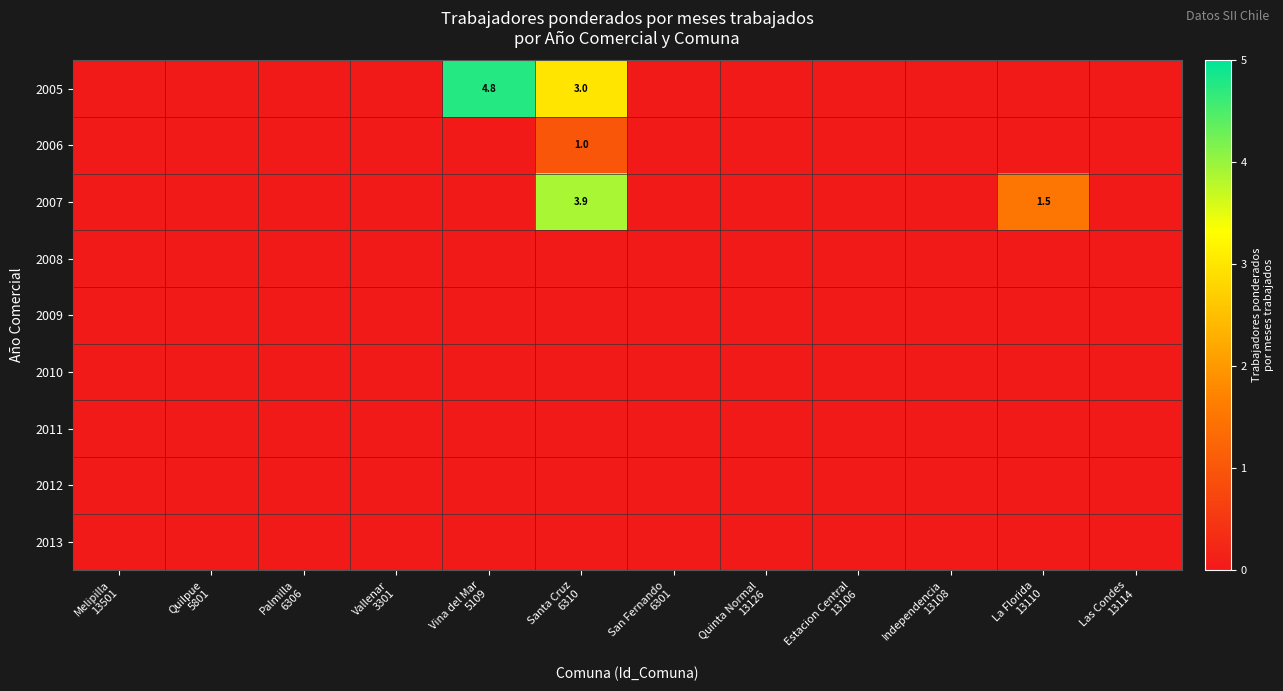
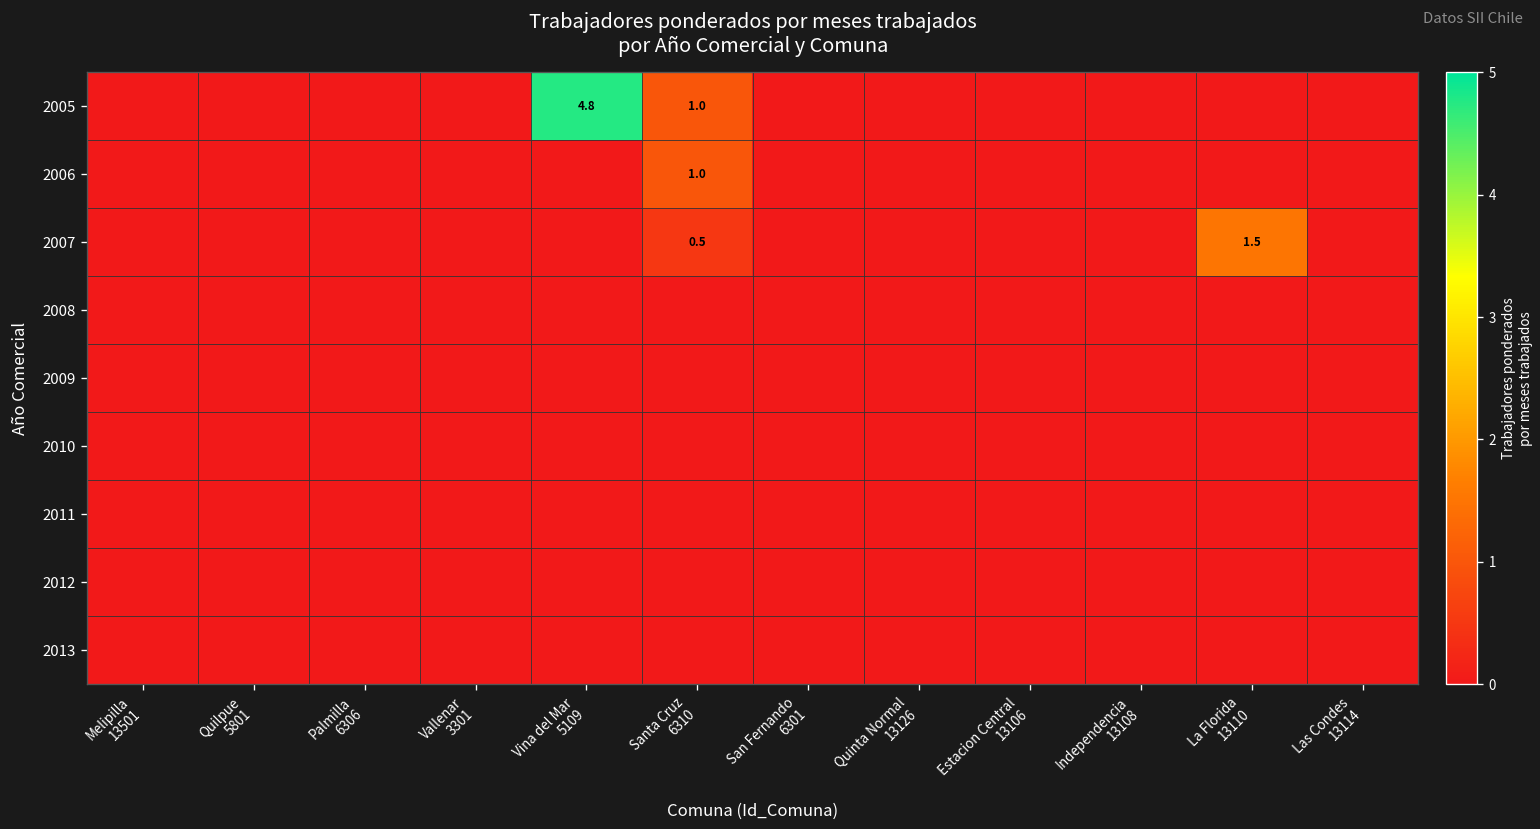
  {
    "2005": {
      "Vina del Mar 5109": 4.8,
-     "Santa Cruz 6310": 3.0
+     "Santa Cruz 6310": 1.0
    },
    "2006": {
      "Santa Cruz 6310": 1.0
    },
    "2007": {
-     "Santa Cruz 6310": 3.9,
+     "Santa Cruz 6310": 0.5,
      "La Florida 13110": 1.5
    }
  }
